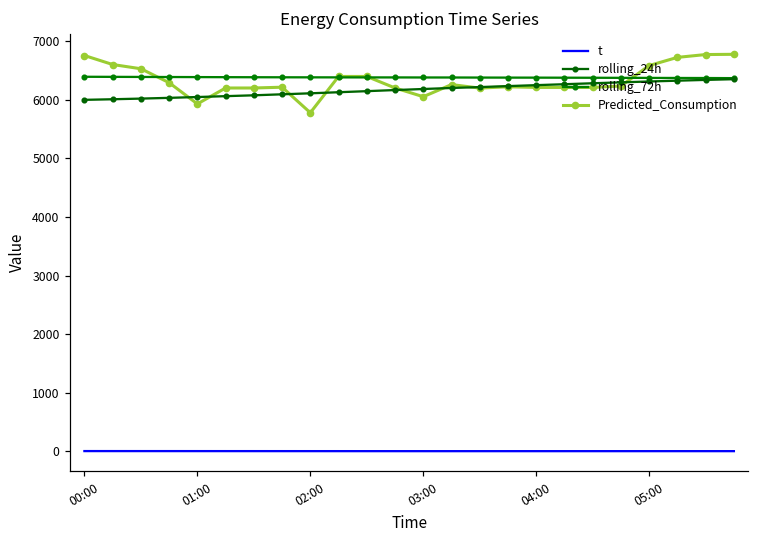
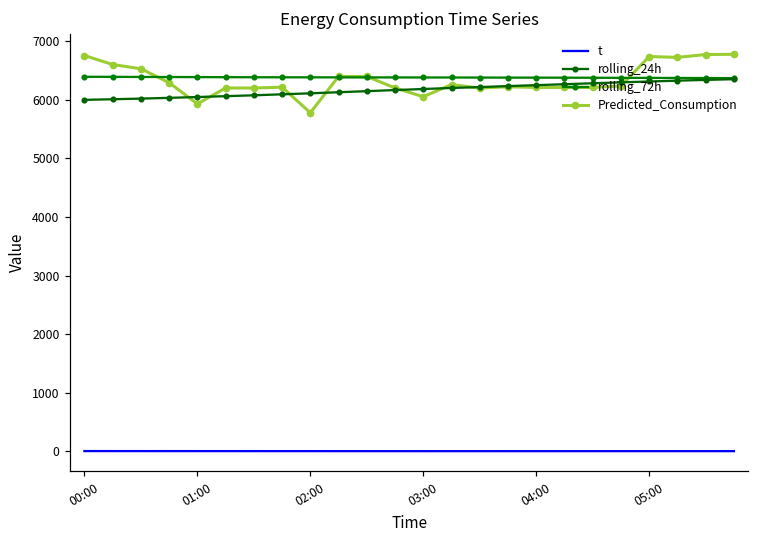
  {
    "t": {
      "00:00": 0,
      "01:00": 0,
      "02:00": 0,
      "03:00": 0,
      "04:00": 0,
      "05:00": 0
    },
    "Predicted_Consumption": {
      "00:00": 6800,
      "01:00": 5900,
      "02:00": 5800,
      "03:00": 6100,
-     "05:00": 6600
+     "05:00": 6700
    }
  }
